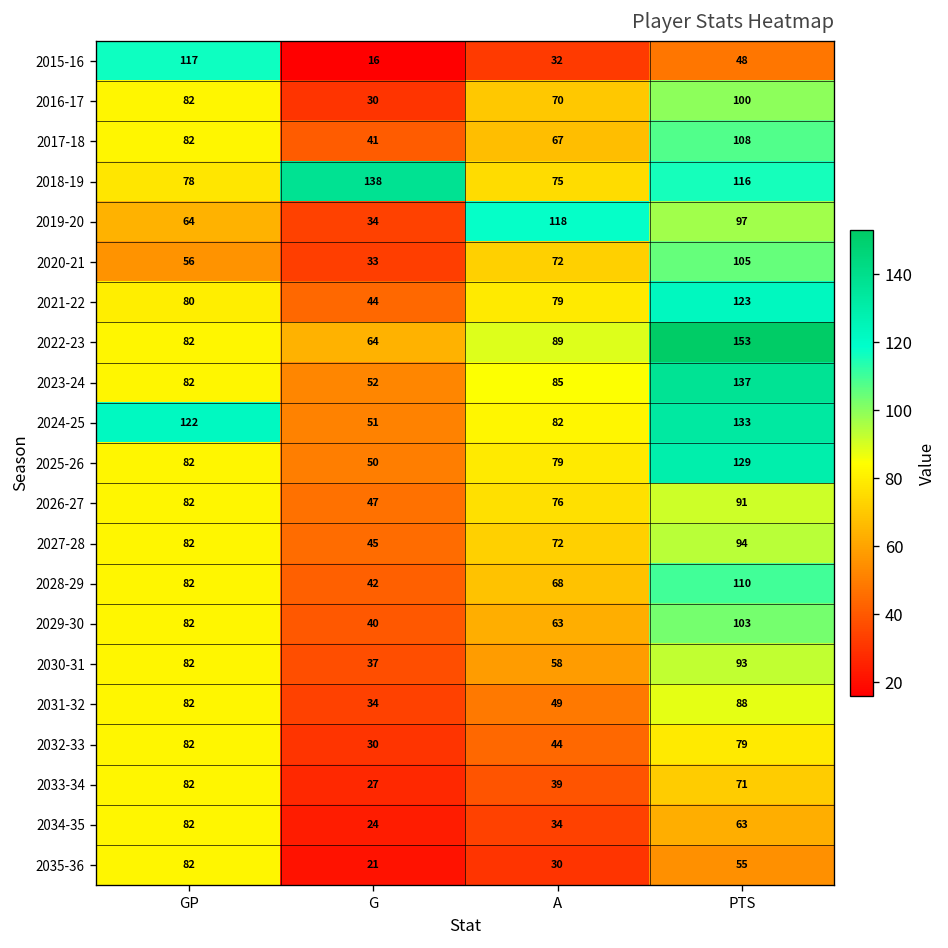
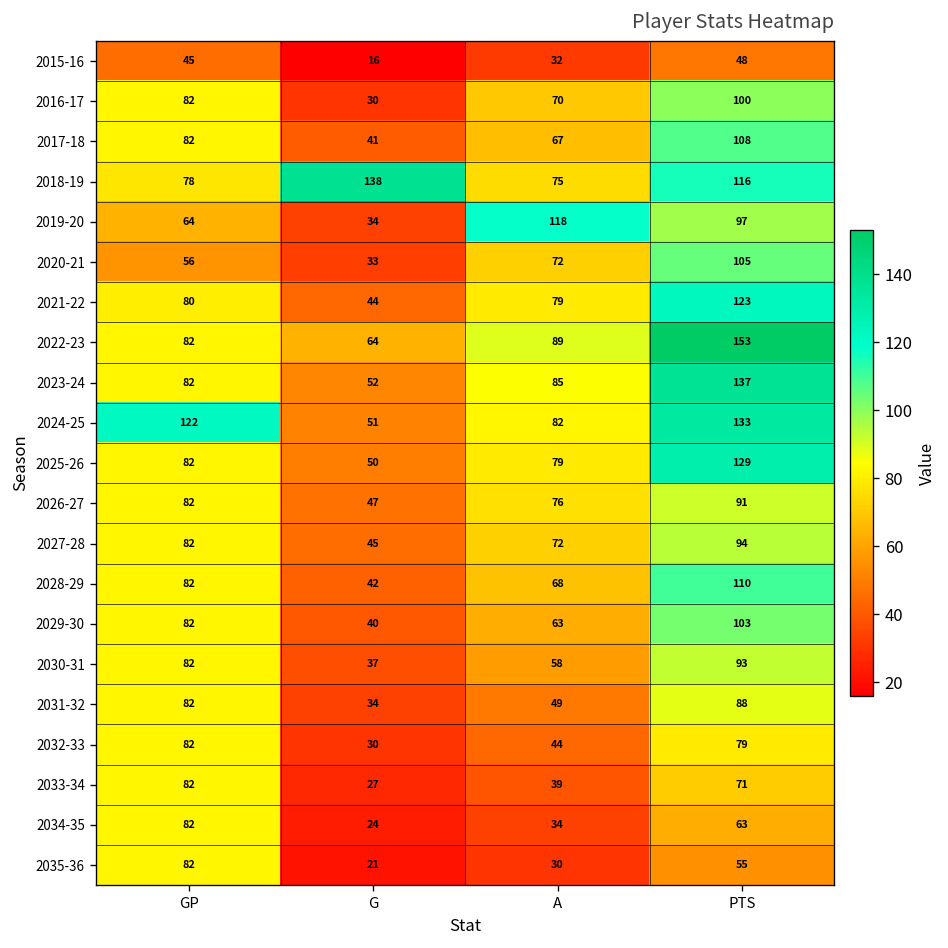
  {
    "2015-16": {
-     "GP": 117,
+     "GP": 45,
      "G": 16,
      "A": 32,
      "PTS": 48
    },
    "2016-17": {
      "GP": 82,
      "G": 30,
      "A": 70,
      "PTS": 100
    },
    "2017-18": {
      "GP": 82,
      "G": 41,
      "A": 67,
      "PTS": 108
    },
    "2018-19": {
      "GP": 78,
      "G": 138,
      "A": 75,
      "PTS": 116
    },
    "2019-20": {
      "GP": 64,
      "G": 34,
      "A": 118,
      "PTS": 97
    },
    "2020-21": {
      "GP": 56,
      "G": 33,
      "A": 72,
      "PTS": 105
    },
    "2021-22": {
      "GP": 80,
      "G": 44,
      "A": 79,
      "PTS": 123
    },
    "2022-23": {
      "GP": 82,
      "G": 64,
      "A": 89,
      "PTS": 153
    },
    "2023-24": {
      "GP": 82,
      "G": 52,
      "A": 85,
      "PTS": 137
    },
    "2024-25": {
      "GP": 122,
      "G": 51,
      "A": 82,
      "PTS": 133
    },
    "2025-26": {
      "GP": 82,
      "G": 50,
      "A": 79,
      "PTS": 129
    },
    "2026-27": {
      "GP": 82,
      "G": 47,
      "A": 76,
      "PTS": 91
    },
    "2027-28": {
      "GP": 82,
      "G": 45,
      "A": 72,
      "PTS": 94
    },
    "2028-29": {
      "GP": 82,
      "G": 42,
      "A": 68,
      "PTS": 110
    },
    "2029-30": {
      "GP": 82,
      "G": 40,
      "A": 63,
      "PTS": 103
    },
    "2030-31": {
      "GP": 82,
      "G": 37,
      "A": 58,
      "PTS": 93
    },
    "2031-32": {
      "GP": 82,
      "G": 34,
      "A": 49,
      "PTS": 88
    },
    "2032-33": {
      "GP": 82,
      "G": 30,
      "A": 44,
      "PTS": 79
    },
    "2033-34": {
      "GP": 82,
      "G": 27,
      "A": 39,
      "PTS": 71
    },
    "2034-35": {
      "GP": 82,
      "G": 24,
      "A": 34,
      "PTS": 63
    },
    "2035-36": {
      "GP": 82,
      "G": 21,
      "A": 30,
      "PTS": 55
    }
  }
